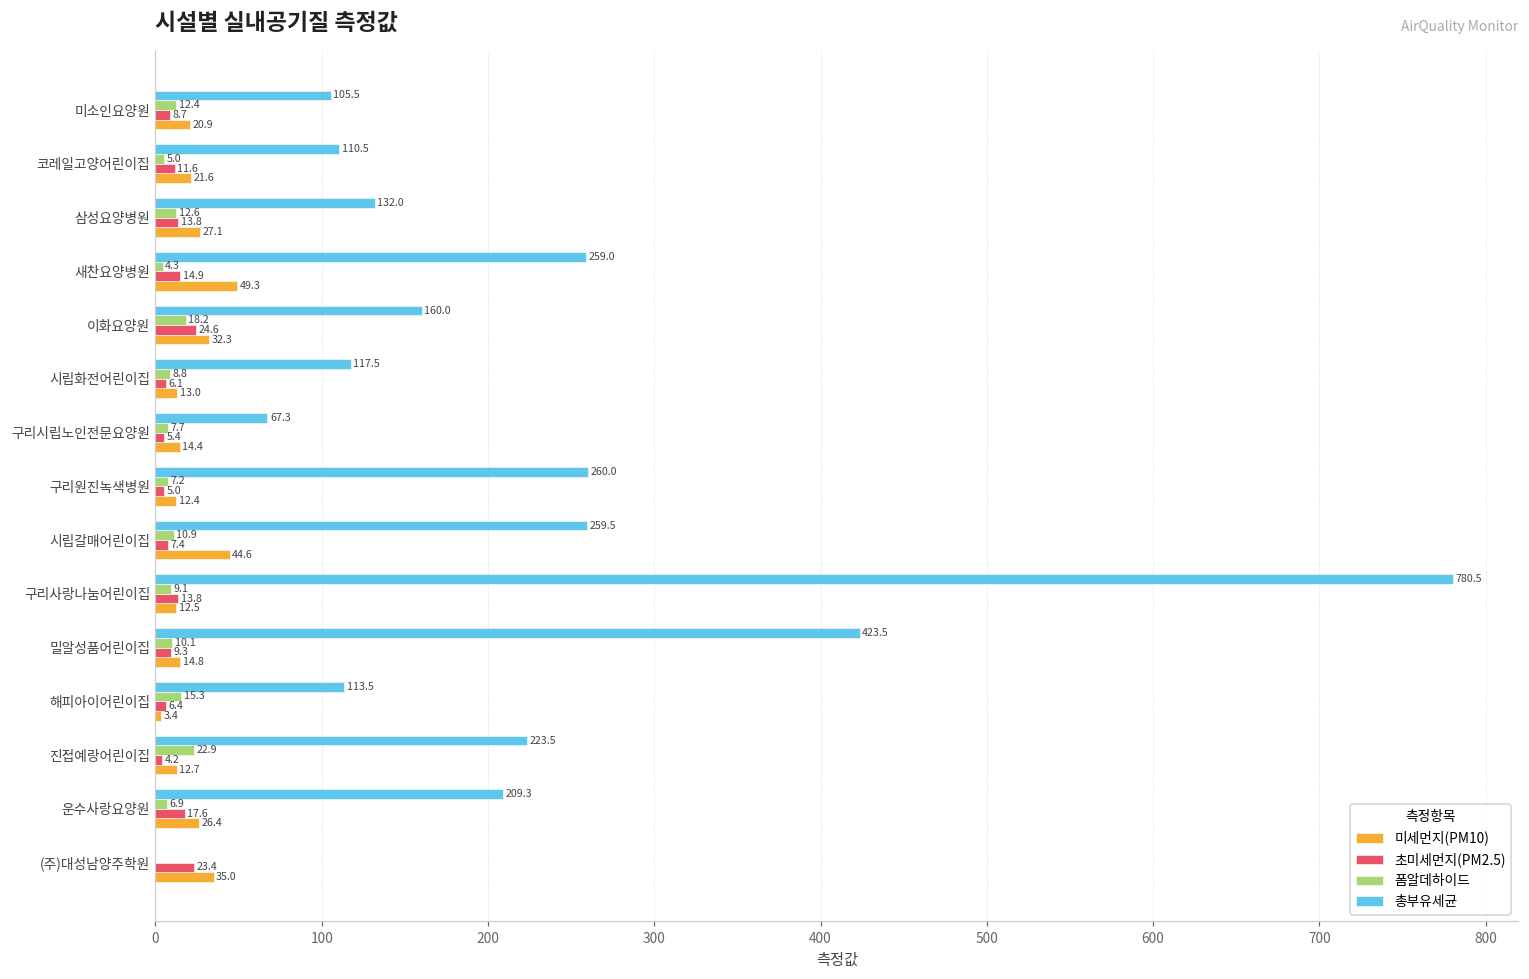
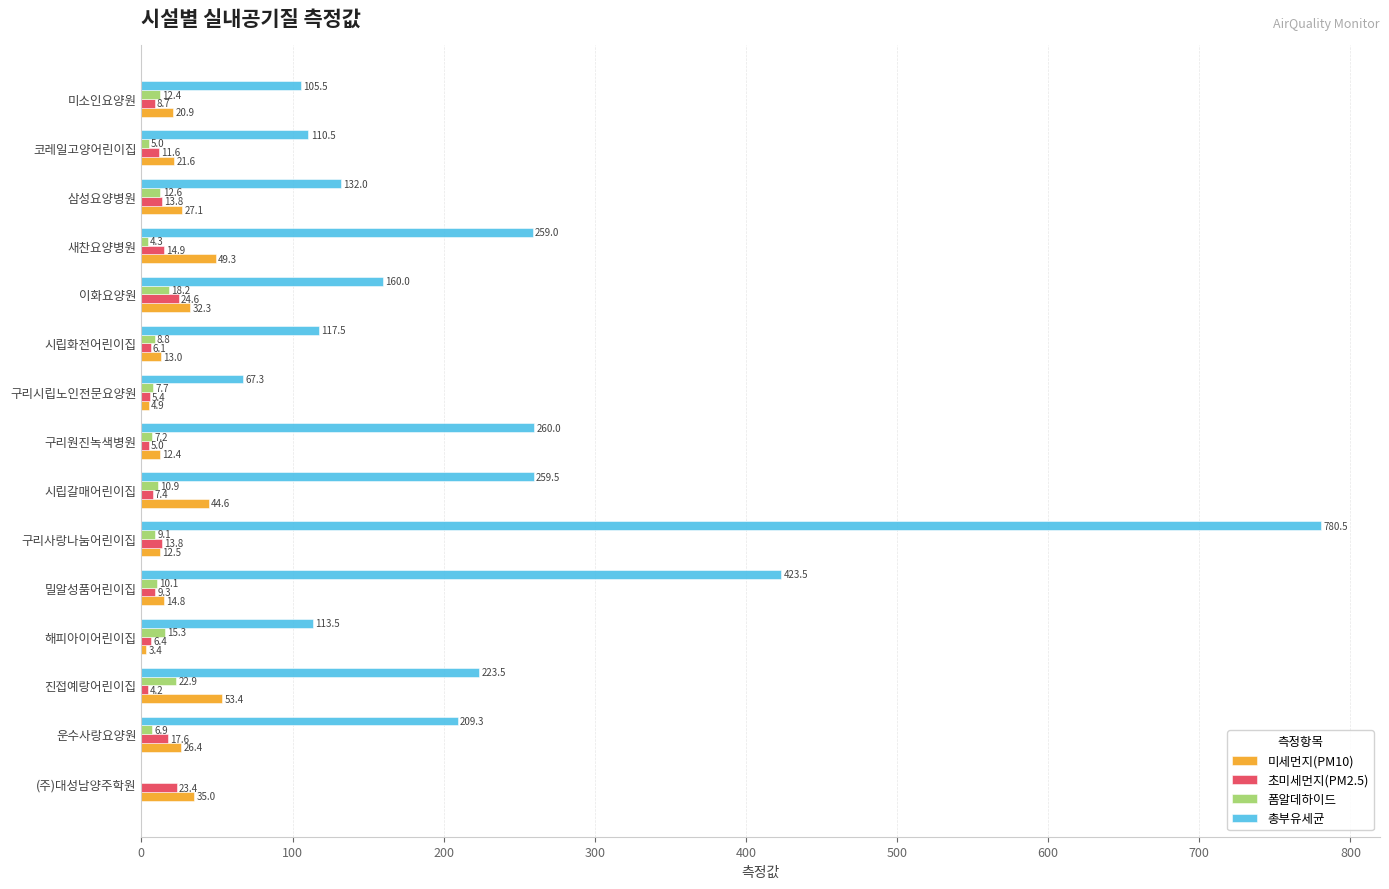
  {
    "미세먼지(PM10)": {
      "미소인요양원": 20.9,
      "코레일고양어린이집": 21.6,
      "삼성요양병원": 27.1,
      "새찬요양병원": 49.3,
      "이화요양원": 32.3,
      "시립화전어린이집": 13.0,
-     "구리시립노인전문요양원": 14.4,
+     "구리시립노인전문요양원": 4.9,
      "구리원진녹색병원": 12.4,
      "시립갈매어린이집": 44.6,
      "구리사랑나눔어린이집": 12.5,
      "밀알성품어린이집": 14.8,
      "해피아이어린이집": 3.4,
-     "진접예랑어린이집": 12.7,
+     "진접예랑어린이집": 53.4,
      "운수사랑요양원": 26.4,
      "(주)대성남양주학원": 35.0
    },
    "초미세먼지(PM2.5)": {
      "미소인요양원": 8.7,
      "코레일고양어린이집": 11.6,
      "삼성요양병원": 13.8,
      "새찬요양병원": 14.9,
      "이화요양원": 24.6,
      "시립화전어린이집": 6.1,
      "구리시립노인전문요양원": 5.4,
      "구리원진녹색병원": 5.0,
      "시립갈매어린이집": 7.4,
      "구리사랑나눔어린이집": 13.8,
      "밀알성품어린이집": 9.3,
      "해피아이어린이집": 6.4,
      "진접예랑어린이집": 4.2,
      "운수사랑요양원": 17.6,
      "(주)대성남양주학원": 23.4
    },
    "폼알데하이드": {
      "미소인요양원": 12.4,
      "코레일고양어린이집": 5.0,
      "삼성요양병원": 12.6,
      "새찬요양병원": 4.3,
      "이화요양원": 18.2,
      "시립화전어린이집": 8.8,
      "구리시립노인전문요양원": 7.7,
      "구리원진녹색병원": 7.2,
      "시립갈매어린이집": 10.9,
      "구리사랑나눔어린이집": 9.1,
      "밀알성품어린이집": 10.1,
      "해피아이어린이집": 15.3,
      "진접예랑어린이집": 22.9,
      "운수사랑요양원": 6.9
    },
    "총부유세균": {
      "미소인요양원": 105.5,
      "코레일고양어린이집": 110.5,
      "삼성요양병원": 132.0,
      "새찬요양병원": 259.0,
      "이화요양원": 160.0,
      "시립화전어린이집": 117.5,
      "구리시립노인전문요양원": 67.3,
      "구리원진녹색병원": 260.0,
      "시립갈매어린이집": 259.5,
      "구리사랑나눔어린이집": 780.5,
      "밀알성품어린이집": 423.5,
      "해피아이어린이집": 113.5,
      "진접예랑어린이집": 223.5,
      "운수사랑요양원": 209.3
    }
  }
